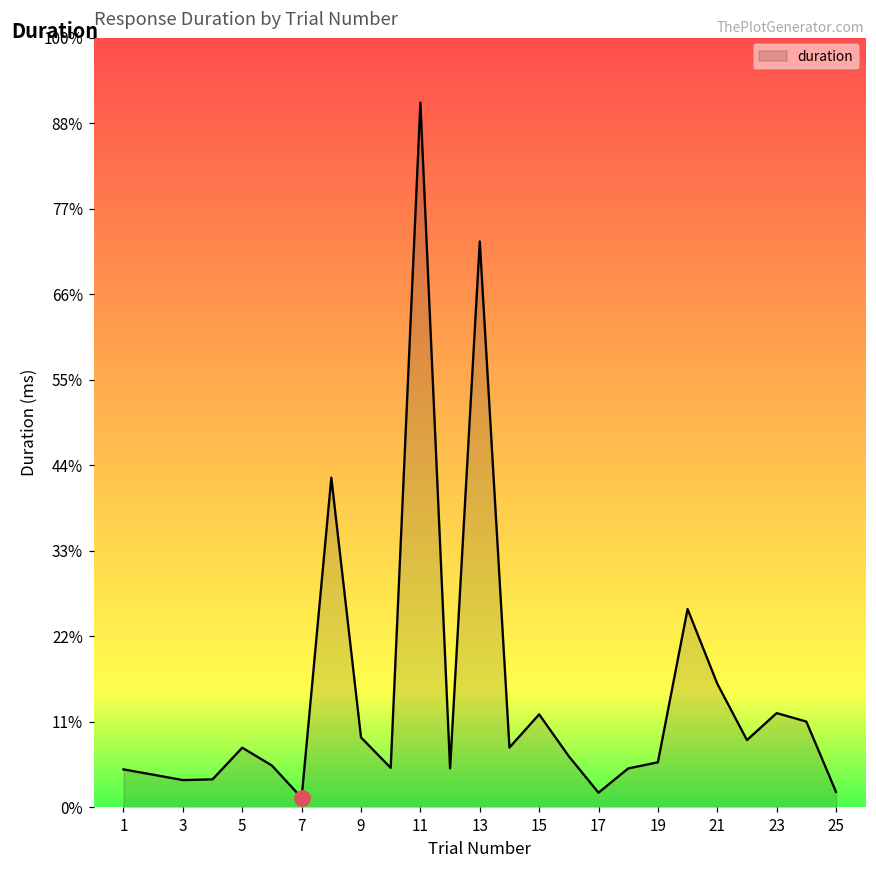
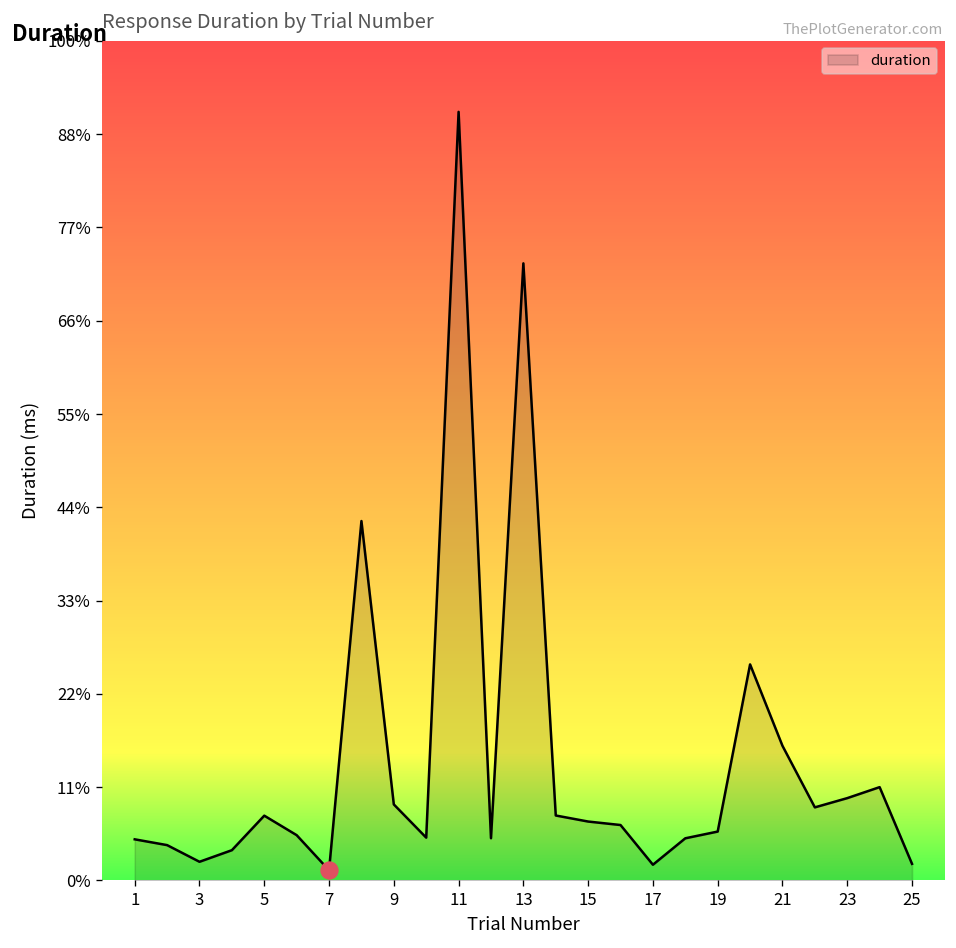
  {
    "duration": {
      "1": "5%",
-     "3": "4%",
+     "3": "2%",
      "5": "8%",
      "9": "9%",
      "11": "92%",
      "13": "74%",
-     "15": "12%",
+     "15": "7%",
      "17": "2%",
      "19": "6%",
      "21": "16%",
-     "23": "12%",
+     "23": "10%",
      "25": "2%"
    }
  }
